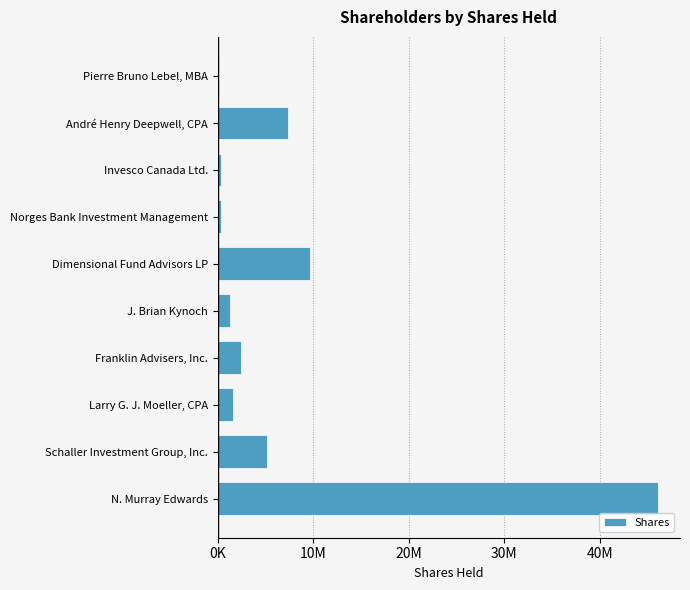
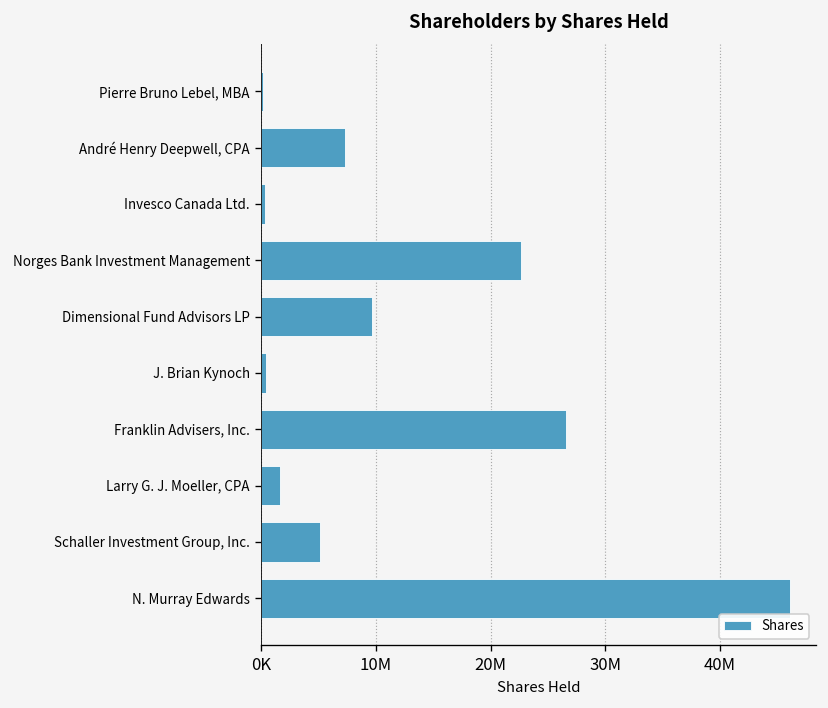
  {
    "André Henry Deepwell, CPA": 7000000,
    "Invesco Canada Ltd.": 0,
-   "Norges Bank Investment Management": 0,
+   "Norges Bank Investment Management": 23000000,
    "Dimensional Fund Advisors LP": 10000000,
-   "J. Brian Kynoch": 1000000,
-   "Franklin Advisers, Inc.": 2000000,
+   "J. Brian Kynoch": 0,
+   "Franklin Advisers, Inc.": 27000000,
    "Larry G. J. Moeller, CPA": 2000000,
    "Schaller Investment Group, Inc.": 5000000,
    "N. Murray Edwards": 46000000
  }
